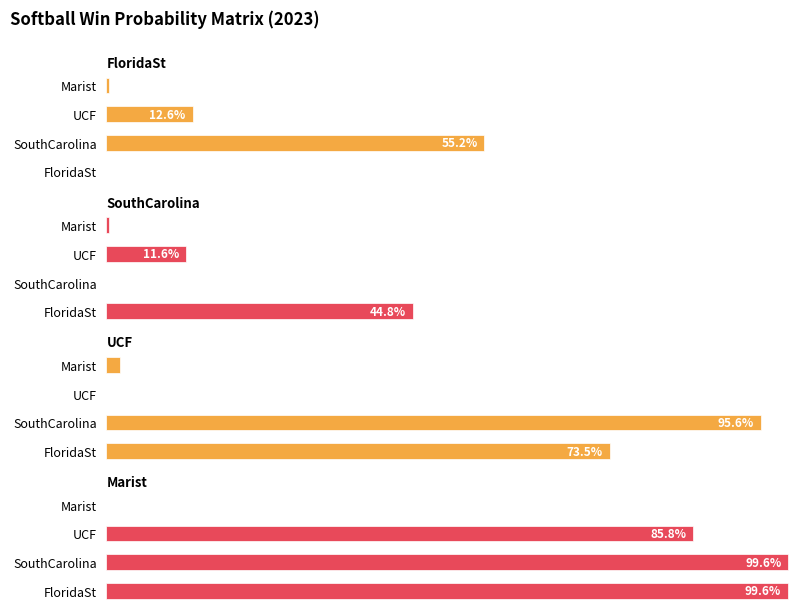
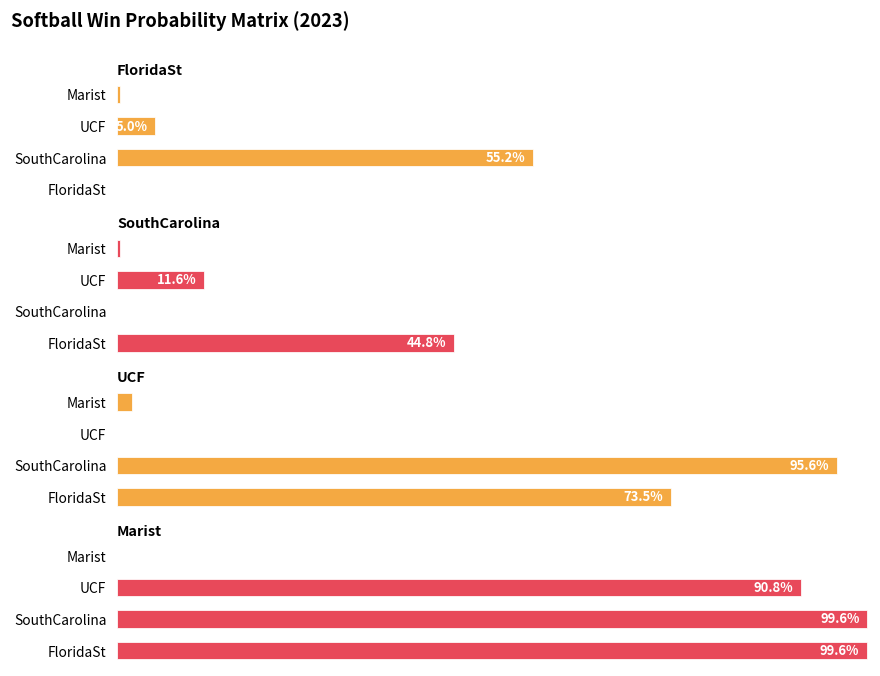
  {
    "FloridaSt": {
-     "UCF": "12.6%",
+     "UCF": "5.0%",
      "SouthCarolina": "55.2%"
    },
    "SouthCarolina": {
      "UCF": "11.6%",
      "FloridaSt": "44.8%"
    },
    "UCF": {
      "SouthCarolina": "95.6%",
      "FloridaSt": "73.5%"
    },
    "Marist": {
-     "UCF": "85.8%",
+     "UCF": "90.8%",
      "SouthCarolina": "99.6%",
      "FloridaSt": "99.6%"
    }
  }
